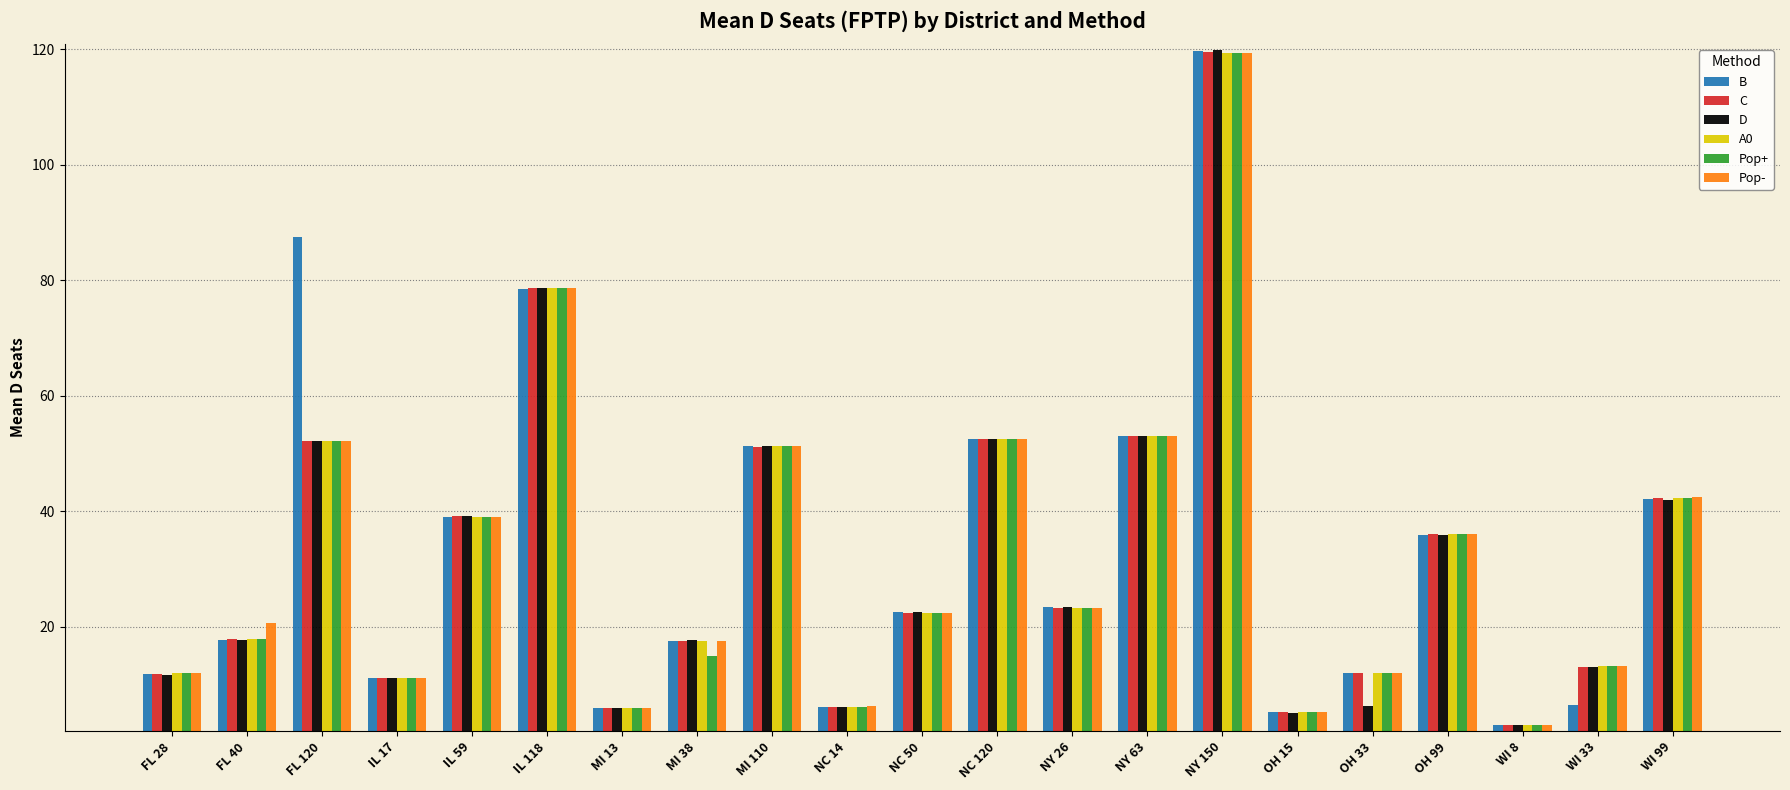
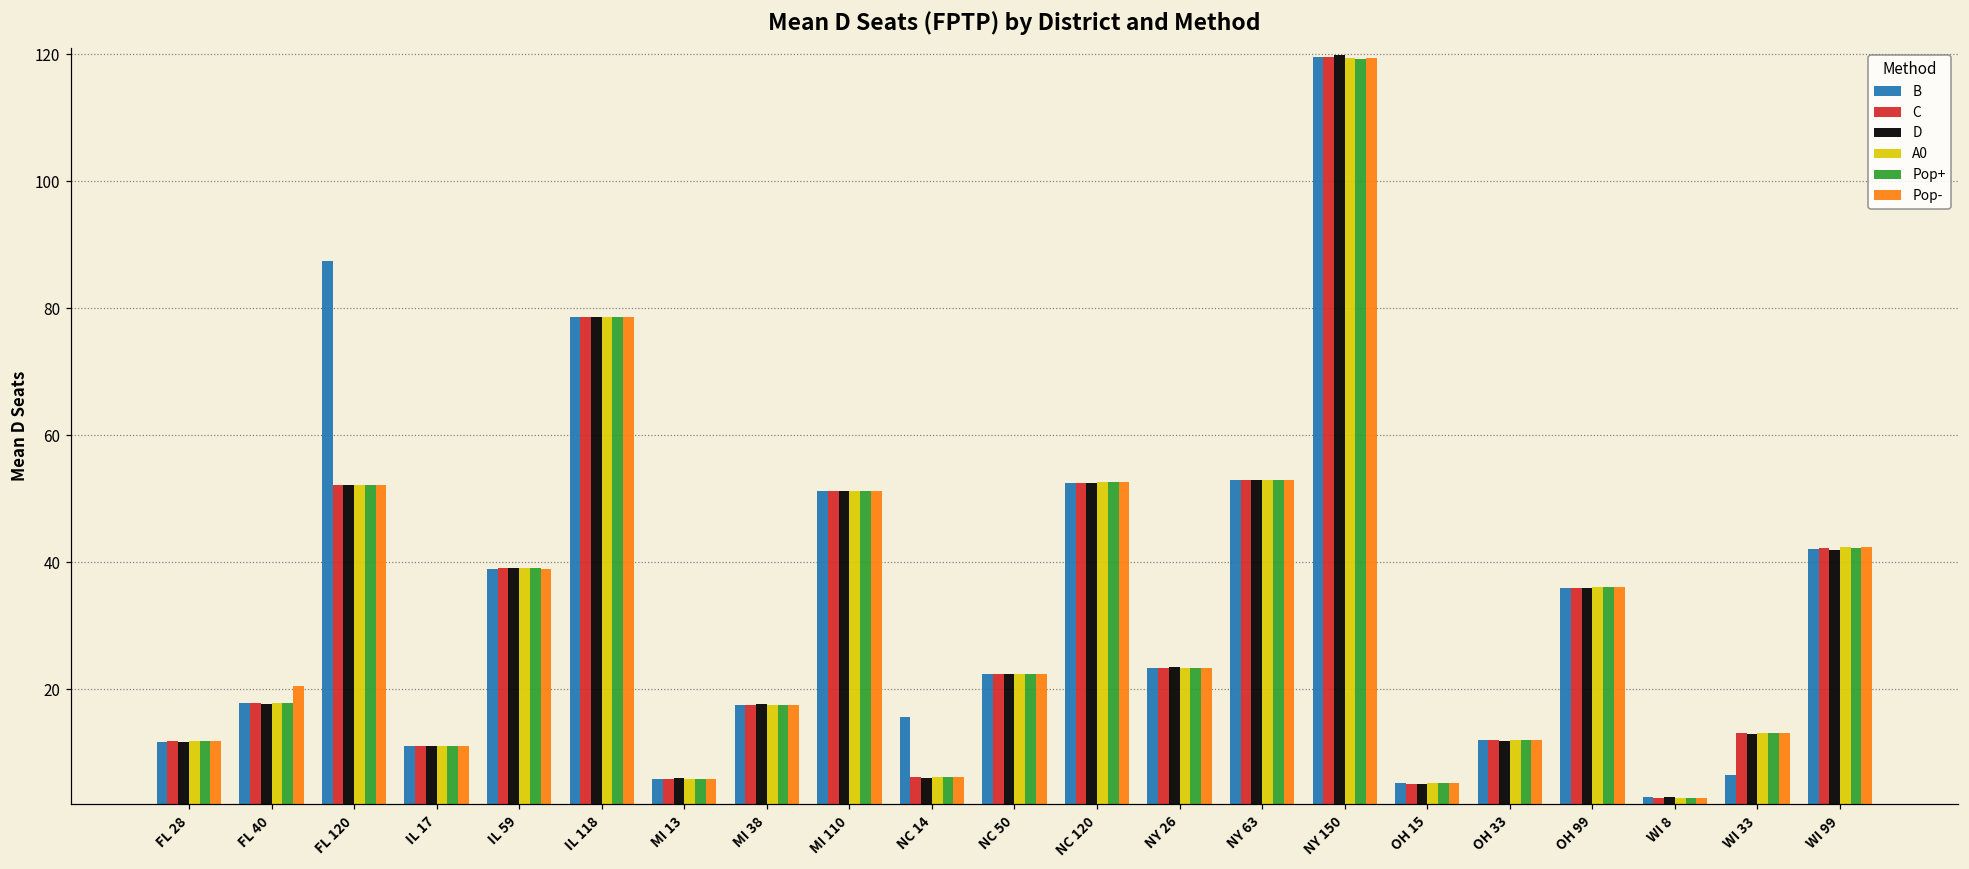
  {
    "B": {
      "FL 28": 12,
      "FL 40": 18,
      "FL 120": 88,
      "IL 17": 11,
      "IL 59": 39,
      "IL 118": 79,
      "MI 13": 6,
      "MI 38": 18,
      "MI 110": 51,
-     "NC 14": 6,
+     "NC 14": 16,
      "NC 50": 22,
      "NC 120": 53,
      "NY 26": 23,
      "NY 63": 53,
      "NY 150": 120,
      "OH 15": 5,
      "OH 33": 12,
      "OH 99": 36,
      "WI 8": 3,
      "WI 33": 7,
      "WI 99": 42
    },
    "C": {
      "FL 28": 12,
      "FL 40": 18,
      "FL 120": 52,
      "IL 17": 11,
      "IL 59": 39,
      "IL 118": 79,
      "MI 13": 6,
      "MI 38": 18,
      "MI 110": 51,
      "NC 14": 6,
      "NC 50": 22,
      "NC 120": 53,
      "NY 26": 23,
      "NY 63": 53,
      "NY 150": 120,
      "OH 15": 5,
      "OH 33": 12,
      "OH 99": 36,
      "WI 8": 3,
      "WI 33": 13,
      "WI 99": 42
    },
    "D": {
      "FL 28": 12,
      "FL 40": 18,
      "FL 120": 52,
      "IL 17": 11,
      "IL 59": 39,
      "IL 118": 79,
      "MI 13": 6,
      "MI 38": 18,
      "MI 110": 51,
      "NC 14": 6,
      "NC 50": 23,
      "NC 120": 53,
      "NY 26": 23,
      "NY 63": 53,
      "NY 150": 120,
      "OH 15": 5,
-     "OH 33": 6,
+     "OH 33": 12,
      "OH 99": 36,
      "WI 8": 3,
      "WI 33": 13,
      "WI 99": 42
    },
    "A0": {
      "FL 28": 12,
      "FL 40": 18,
      "FL 120": 52,
      "IL 17": 11,
      "IL 59": 39,
      "IL 118": 79,
      "MI 13": 6,
      "MI 38": 18,
      "MI 110": 51,
      "NC 14": 6,
      "NC 50": 22,
      "NC 120": 53,
      "NY 26": 23,
      "NY 63": 53,
      "NY 150": 119,
      "OH 15": 5,
      "OH 33": 12,
      "OH 99": 36,
      "WI 8": 3,
      "WI 33": 13,
      "WI 99": 42
    },
    "Pop+": {
      "FL 28": 12,
      "FL 40": 18,
      "FL 120": 52,
      "IL 17": 11,
      "IL 59": 39,
      "IL 118": 79,
      "MI 13": 6,
-     "MI 38": 15,
+     "MI 38": 17,
      "MI 110": 51,
      "NC 14": 6,
      "NC 50": 22,
      "NC 120": 53,
      "NY 26": 23,
      "NY 63": 53,
      "NY 150": 119,
      "OH 15": 5,
      "OH 33": 12,
      "OH 99": 36,
      "WI 8": 3,
      "WI 33": 13,
      "WI 99": 42
    },
    "Pop-": {
      "FL 28": 12,
      "FL 40": 21,
      "FL 120": 52,
      "IL 17": 11,
      "IL 59": 39,
      "IL 118": 79,
      "MI 13": 6,
      "MI 38": 18,
      "MI 110": 51,
      "NC 14": 6,
      "NC 50": 22,
      "NC 120": 53,
      "NY 26": 23,
      "NY 63": 53,
      "NY 150": 119,
      "OH 15": 5,
      "OH 33": 12,
      "OH 99": 36,
      "WI 8": 3,
      "WI 33": 13,
      "WI 99": 42
    }
  }
